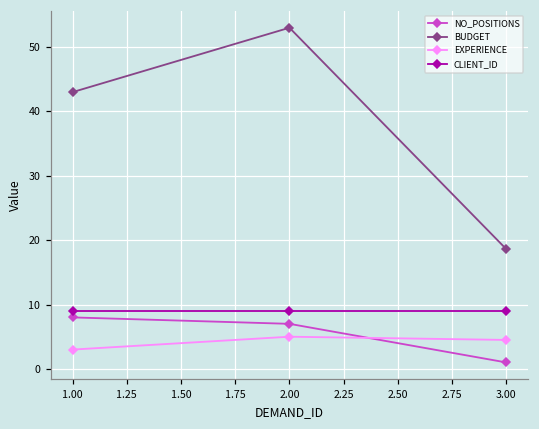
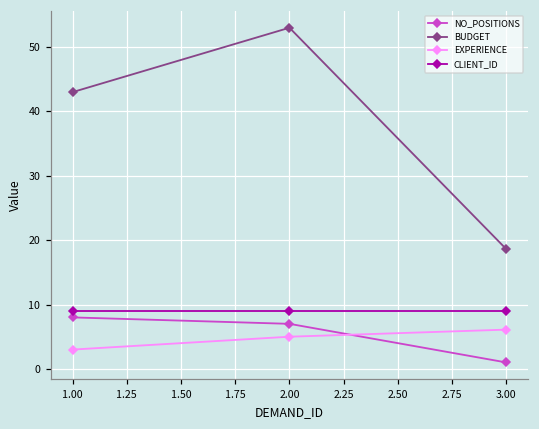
  {
    "NO_POSITIONS": {
      "1.00": 8,
      "2.00": 7,
      "3.00": 1
    },
    "BUDGET": {
      "1.00": 43,
      "2.00": 53,
      "3.00": 19
    },
    "EXPERIENCE": {
      "1.00": 3,
      "2.00": 5,
-     "3.00": 5
+     "3.00": 6
    },
    "CLIENT_ID": {
      "1.00": 9,
      "2.00": 9,
      "3.00": 9
    }
  }
